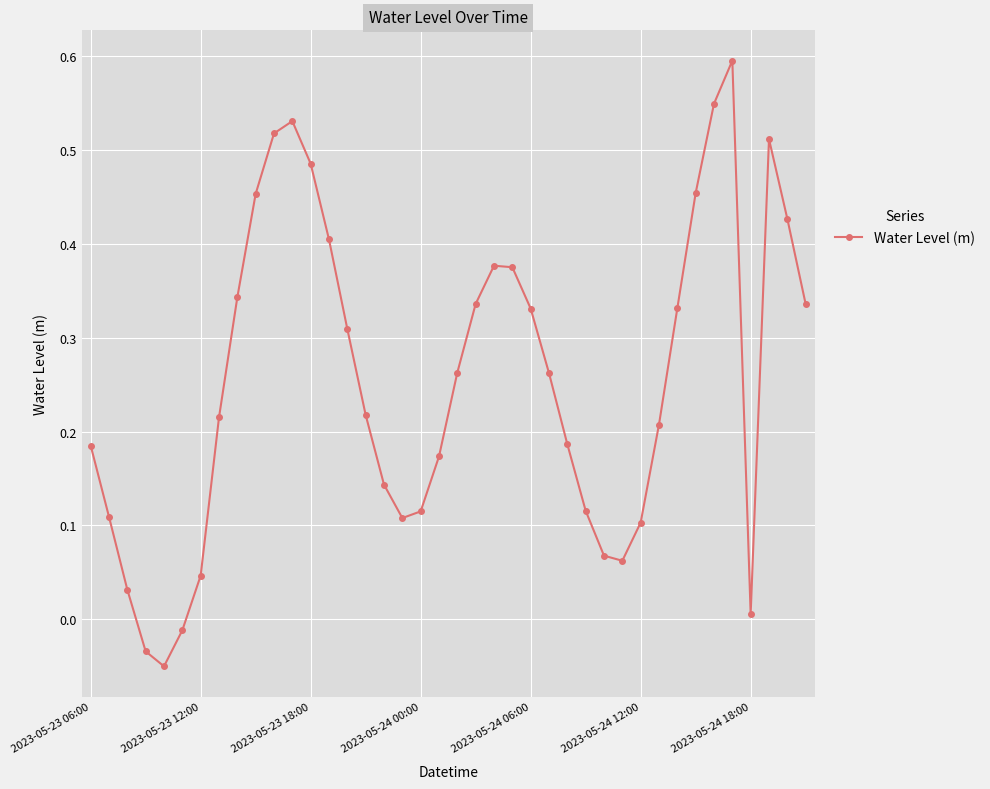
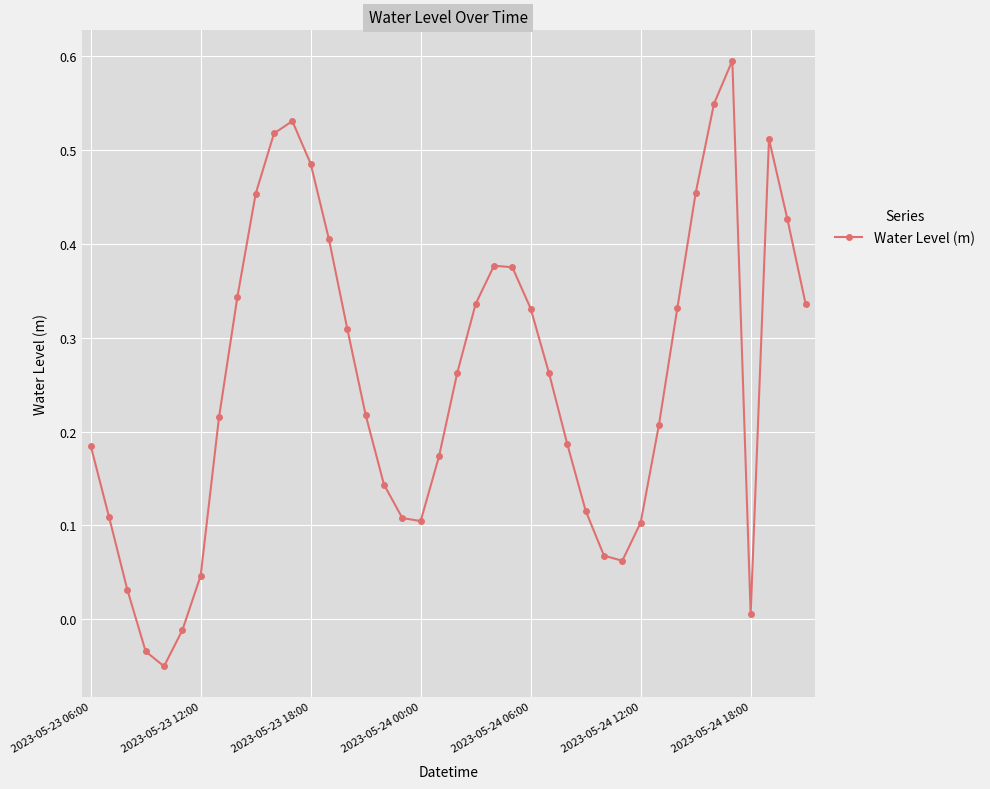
  {
    "2023-05-23 06:00": 0.19,
    "2023-05-23 12:00": 0.05,
    "2023-05-23 18:00": 0.49,
-   "2023-05-24 00:00": 0.12,
+   "2023-05-24 00:00": 0.10,
    "2023-05-24 06:00": 0.33,
    "2023-05-24 12:00": 0.10,
    "2023-05-24 18:00": 0.01
  }
